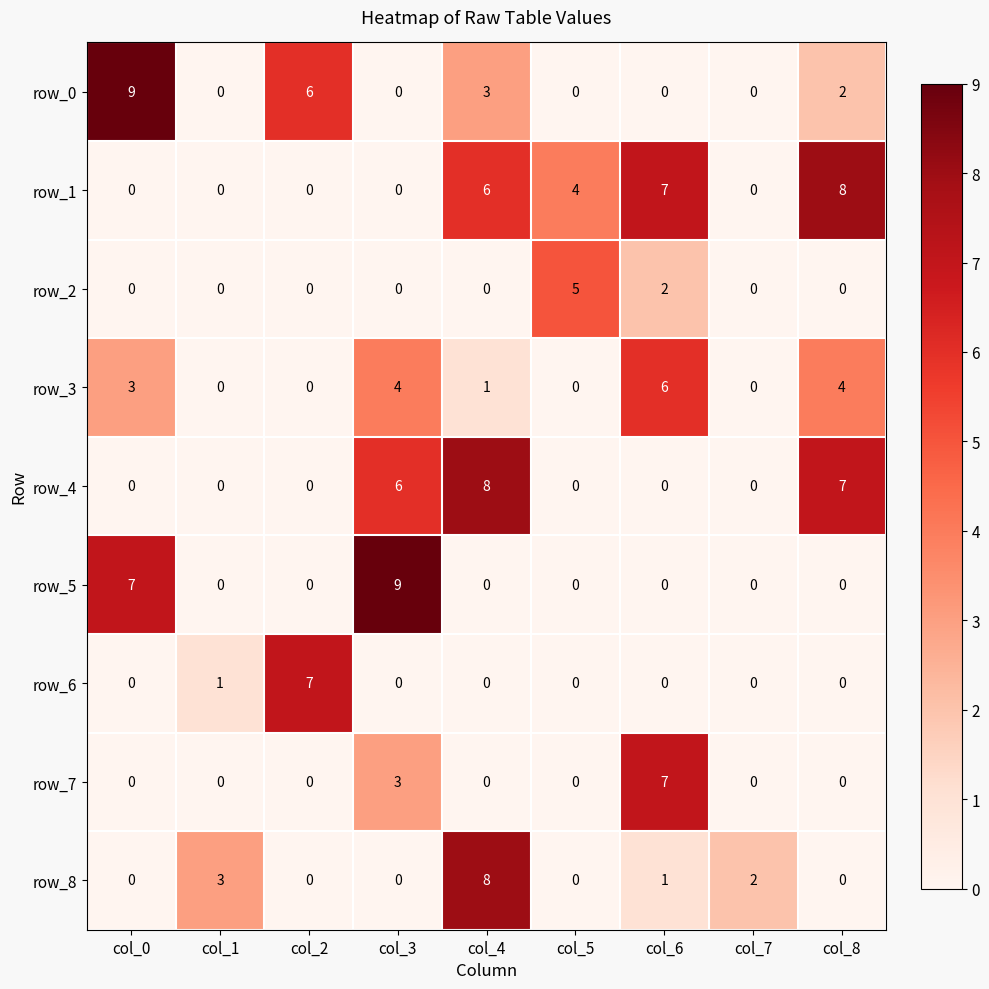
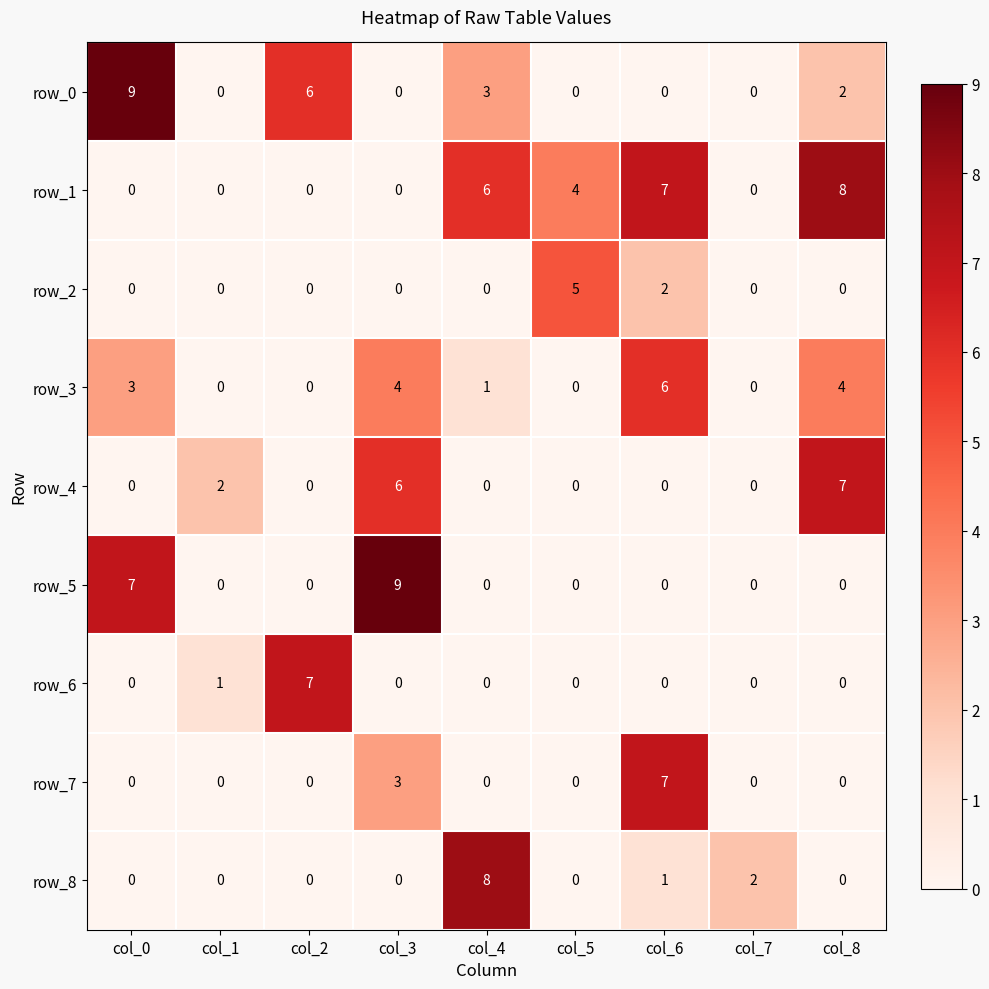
  {
    "row_0": {
      "col_0": 9,
      "col_1": 0,
      "col_2": 6,
      "col_3": 0,
      "col_4": 3,
      "col_5": 0,
      "col_6": 0,
      "col_7": 0,
      "col_8": 2
    },
    "row_1": {
      "col_0": 0,
      "col_1": 0,
      "col_2": 0,
      "col_3": 0,
      "col_4": 6,
      "col_5": 4,
      "col_6": 7,
      "col_7": 0,
      "col_8": 8
    },
    "row_2": {
      "col_0": 0,
      "col_1": 0,
      "col_2": 0,
      "col_3": 0,
      "col_4": 0,
      "col_5": 5,
      "col_6": 2,
      "col_7": 0,
      "col_8": 0
    },
    "row_3": {
      "col_0": 3,
      "col_1": 0,
      "col_2": 0,
      "col_3": 4,
      "col_4": 1,
      "col_5": 0,
      "col_6": 6,
      "col_7": 0,
      "col_8": 4
    },
    "row_4": {
      "col_0": 0,
-     "col_1": 0,
+     "col_1": 2,
      "col_2": 0,
      "col_3": 6,
-     "col_4": 8,
+     "col_4": 0,
      "col_5": 0,
      "col_6": 0,
      "col_7": 0,
      "col_8": 7
    },
    "row_5": {
      "col_0": 7,
      "col_1": 0,
      "col_2": 0,
      "col_3": 9,
      "col_4": 0,
      "col_5": 0,
      "col_6": 0,
      "col_7": 0,
      "col_8": 0
    },
    "row_6": {
      "col_0": 0,
      "col_1": 1,
      "col_2": 7,
      "col_3": 0,
      "col_4": 0,
      "col_5": 0,
      "col_6": 0,
      "col_7": 0,
      "col_8": 0
    },
    "row_7": {
      "col_0": 0,
      "col_1": 0,
      "col_2": 0,
      "col_3": 3,
      "col_4": 0,
      "col_5": 0,
      "col_6": 7,
      "col_7": 0,
      "col_8": 0
    },
    "row_8": {
      "col_0": 0,
-     "col_1": 3,
+     "col_1": 0,
      "col_2": 0,
      "col_3": 0,
      "col_4": 8,
      "col_5": 0,
      "col_6": 1,
      "col_7": 2,
      "col_8": 0
    }
  }
